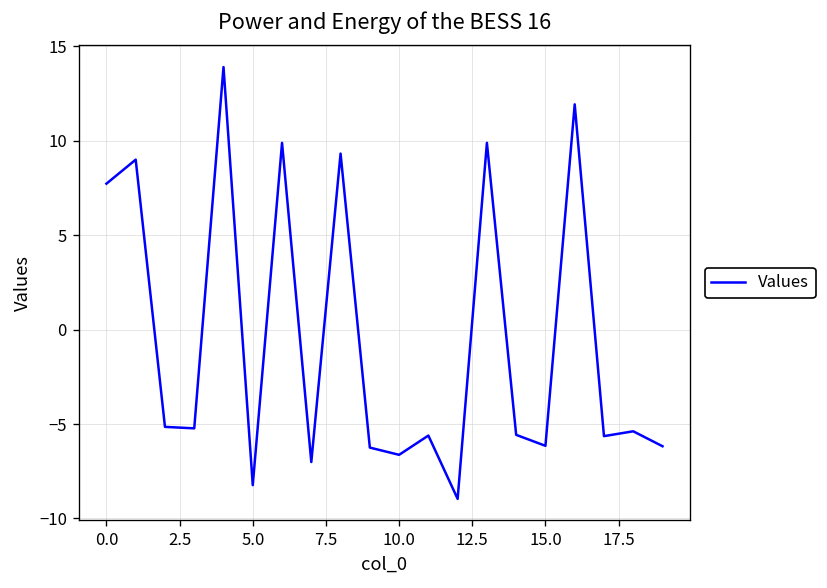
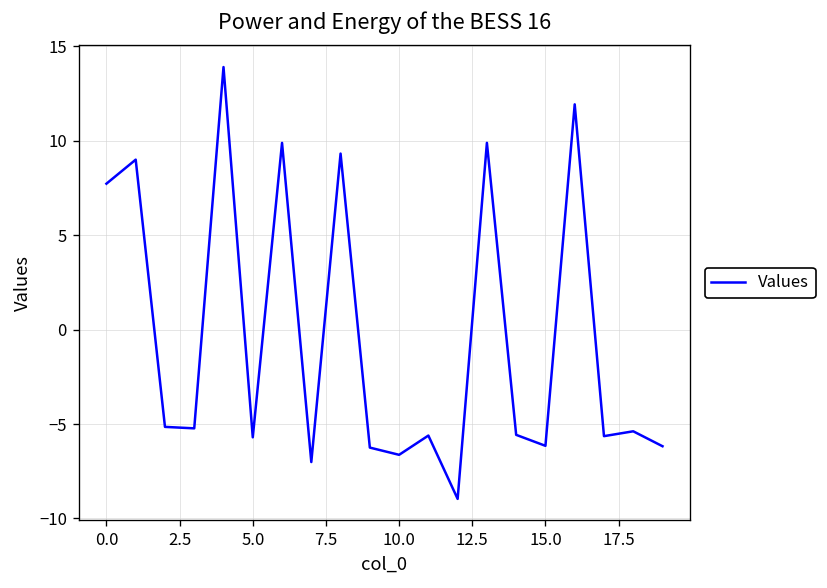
  {
    "0.0": 7.7,
-   "5.0": -8.2,
+   "5.0": -5.7,
    "10.0": -6.6,
    "15.0": -6.2
  }
